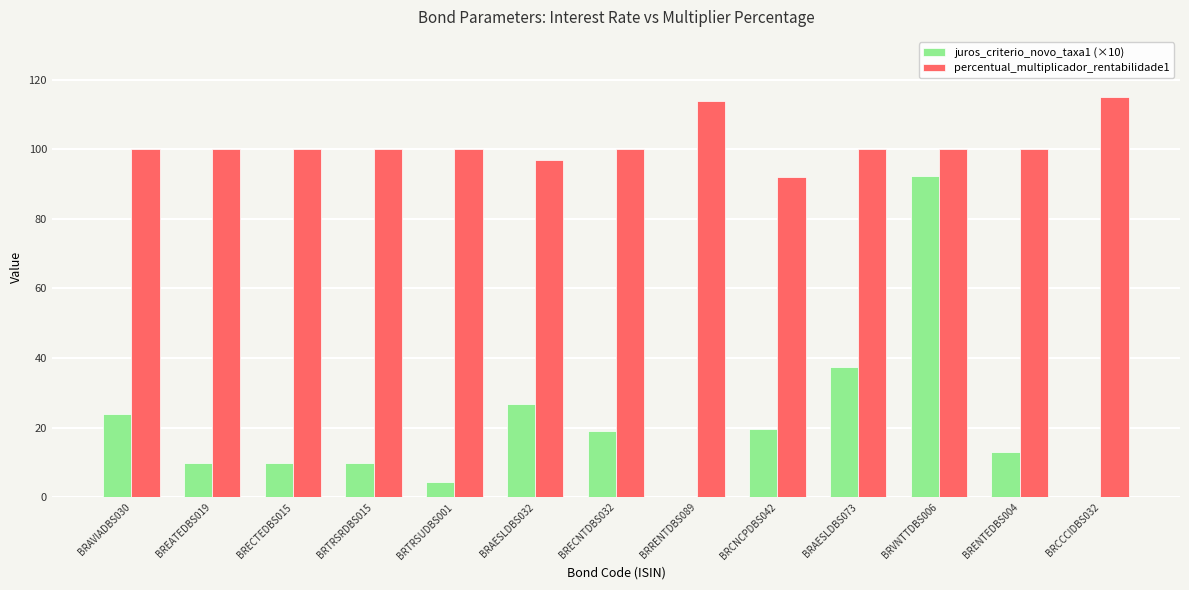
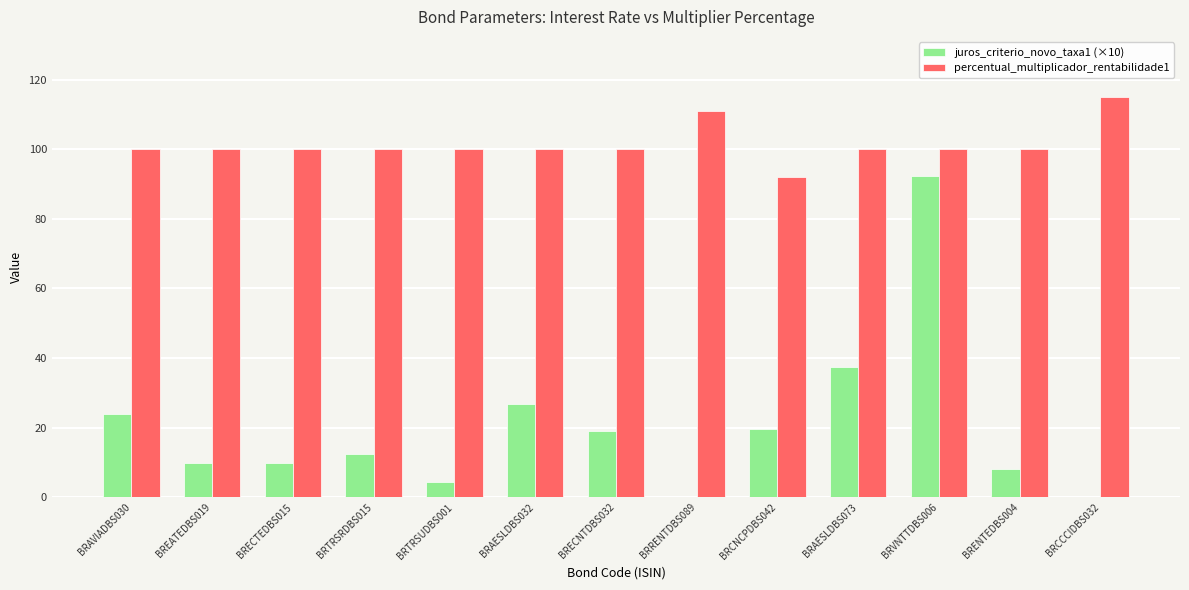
  {
    "juros_criterio_novo_taxa1 (×10)": {
      "BRAVIADBS030": 24,
      "BREATEDBS019": 10,
      "BRECTEDBS015": 10,
-     "BRTRSRDBS015": 10,
+     "BRTRSRDBS015": 13,
      "BRTRSUDBS001": 4,
      "BRAESLDBS032": 27,
      "BRECNTDBS032": 19,
      "BRRENTDBS089": 0,
      "BRCNCPDBS042": 20,
      "BRAESLDBS073": 38,
      "BRVNTTDBS006": 92,
-     "BRENTEDBS004": 13,
+     "BRENTEDBS004": 8,
      "BRCCCIDBS032": 0
    },
    "percentual_multiplicador_rentabilidade1": {
      "BRAVIADBS030": 100,
      "BREATEDBS019": 100,
      "BRECTEDBS015": 100,
      "BRTRSRDBS015": 100,
      "BRTRSUDBS001": 100,
-     "BRAESLDBS032": 97,
+     "BRAESLDBS032": 100,
      "BRECNTDBS032": 100,
-     "BRRENTDBS089": 114,
+     "BRRENTDBS089": 111,
      "BRCNCPDBS042": 92,
      "BRAESLDBS073": 100,
      "BRVNTTDBS006": 100,
      "BRENTEDBS004": 100,
      "BRCCCIDBS032": 115
    }
  }
